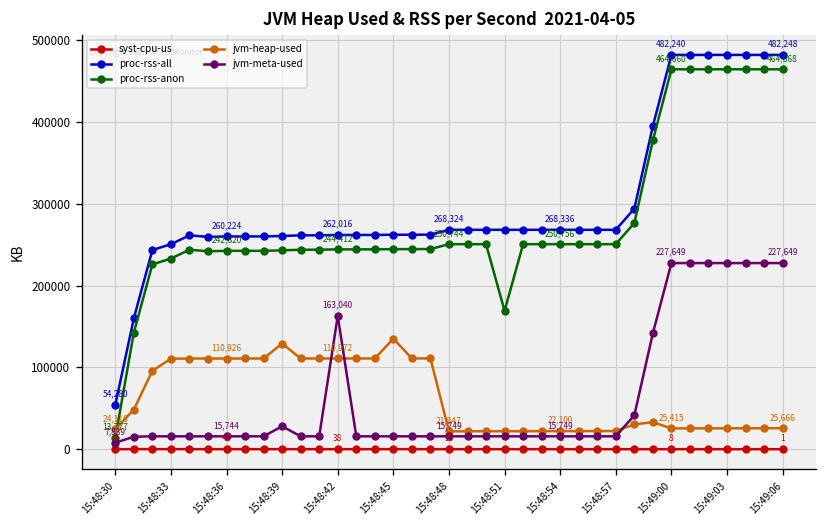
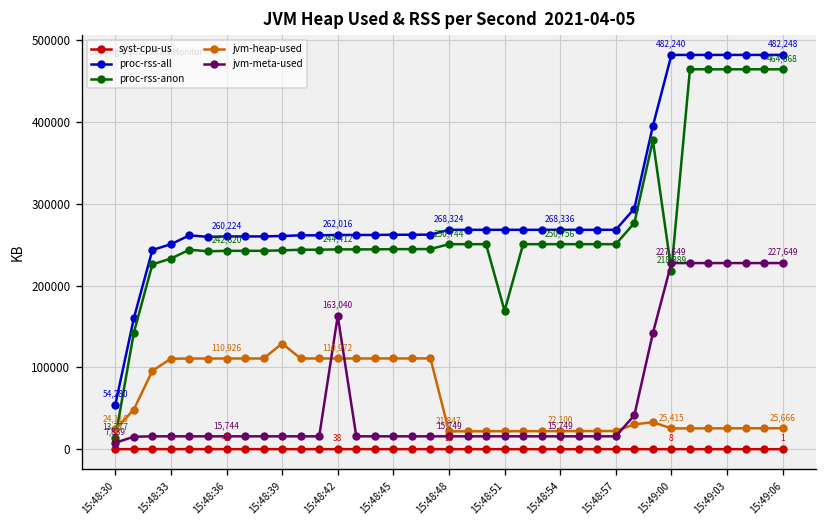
  {
    "syst-cpu-us": {
      "15:48:42": "38",
      "15:49:00": "8",
      "15:49:06": "1"
    },
    "proc-rss-all": {
      "15:48:30": "54,280",
      "15:48:36": "260,224",
      "15:48:42": "262,016",
      "15:48:48": "268,324",
      "15:48:54": "268,336",
      "15:49:00": "482,240",
      "15:49:06": "482,248"
    },
    "proc-rss-anon": {
-     "15:49:00": "464,660"
+     "15:49:00": "218,389"
    },
    "jvm-heap-used": {
      "15:48:33": "110000",
      "15:48:39": "130000",
-     "15:48:45": "140000",
+     "15:48:45": "110000",
      "15:48:51": "20000",
      "15:48:57": "20000",
      "15:49:03": "30000"
    },
    "jvm-meta-used": {
      "15:48:33": "20000",
-     "15:48:39": "30000",
+     "15:48:39": "20000",
      "15:48:45": "20000",
      "15:48:51": "20000",
      "15:48:57": "20000",
      "15:49:03": "230000"
    }
  }
